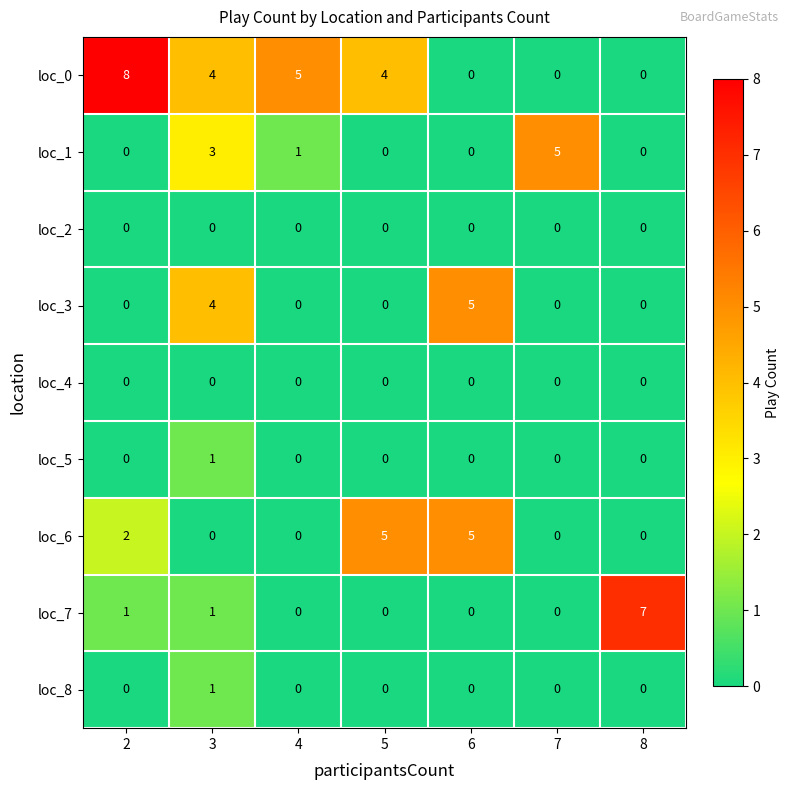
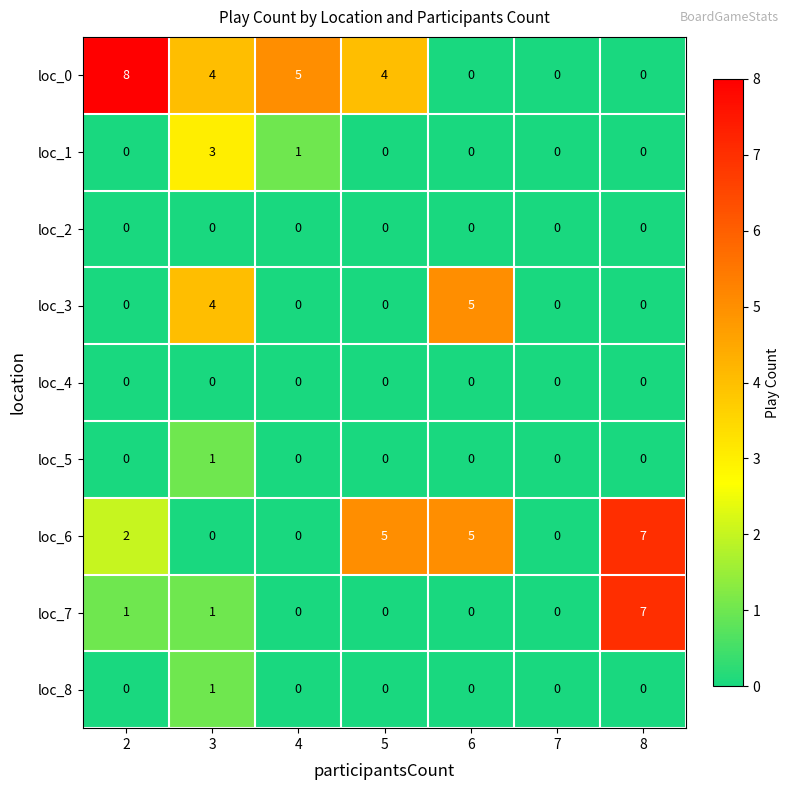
  {
    "loc_0": {
      "2": 8,
      "3": 4,
      "4": 5,
      "5": 4,
      "6": 0,
      "7": 0,
      "8": 0
    },
    "loc_1": {
      "2": 0,
      "3": 3,
      "4": 1,
      "5": 0,
      "6": 0,
-     "7": 5,
+     "7": 0,
      "8": 0
    },
    "loc_2": {
      "2": 0,
      "3": 0,
      "4": 0,
      "5": 0,
      "6": 0,
      "7": 0,
      "8": 0
    },
    "loc_3": {
      "2": 0,
      "3": 4,
      "4": 0,
      "5": 0,
      "6": 5,
      "7": 0,
      "8": 0
    },
    "loc_4": {
      "2": 0,
      "3": 0,
      "4": 0,
      "5": 0,
      "6": 0,
      "7": 0,
      "8": 0
    },
    "loc_5": {
      "2": 0,
      "3": 1,
      "4": 0,
      "5": 0,
      "6": 0,
      "7": 0,
      "8": 0
    },
    "loc_6": {
      "2": 2,
      "3": 0,
      "4": 0,
      "5": 5,
      "6": 5,
      "7": 0,
-     "8": 0
+     "8": 7
    },
    "loc_7": {
      "2": 1,
      "3": 1,
      "4": 0,
      "5": 0,
      "6": 0,
      "7": 0,
      "8": 7
    },
    "loc_8": {
      "2": 0,
      "3": 1,
      "4": 0,
      "5": 0,
      "6": 0,
      "7": 0,
      "8": 0
    }
  }
